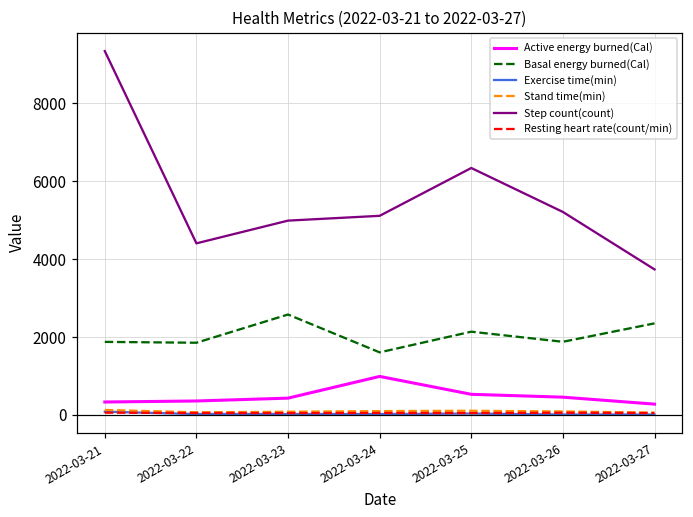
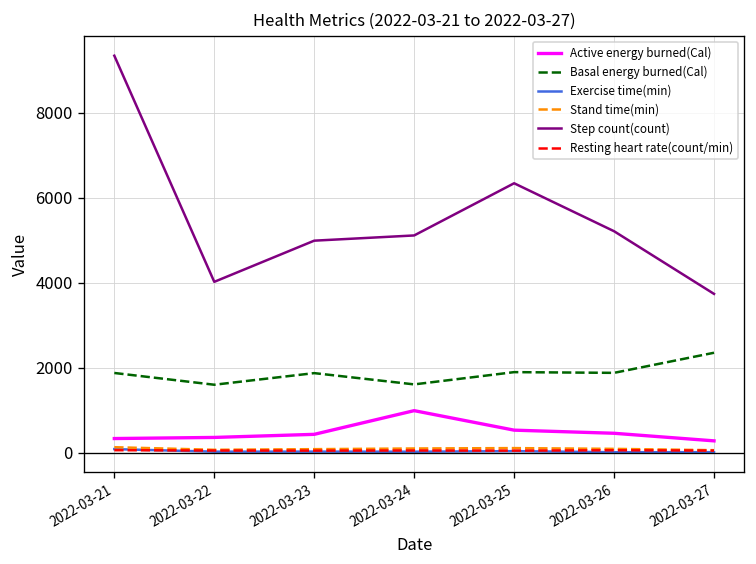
  {
    "Active energy burned(Cal)": {
      "2022-03-21": 300,
      "2022-03-22": 400,
      "2022-03-23": 400,
      "2022-03-24": 1000,
      "2022-03-25": 500,
      "2022-03-26": 500,
      "2022-03-27": 300
    },
    "Basal energy burned(Cal)": {
      "2022-03-21": 1900,
-     "2022-03-22": 1900,
-     "2022-03-23": 2600,
+     "2022-03-22": 1600,
+     "2022-03-23": 1900,
      "2022-03-24": 1600,
-     "2022-03-25": 2100,
+     "2022-03-25": 1900,
      "2022-03-26": 1900,
      "2022-03-27": 2400
    },
    "Step count(count)": {
      "2022-03-21": 9300,
-     "2022-03-22": 4400,
+     "2022-03-22": 4000,
      "2022-03-23": 5000,
      "2022-03-24": 5100,
      "2022-03-25": 6300,
      "2022-03-26": 5200,
      "2022-03-27": 3700
    }
  }
